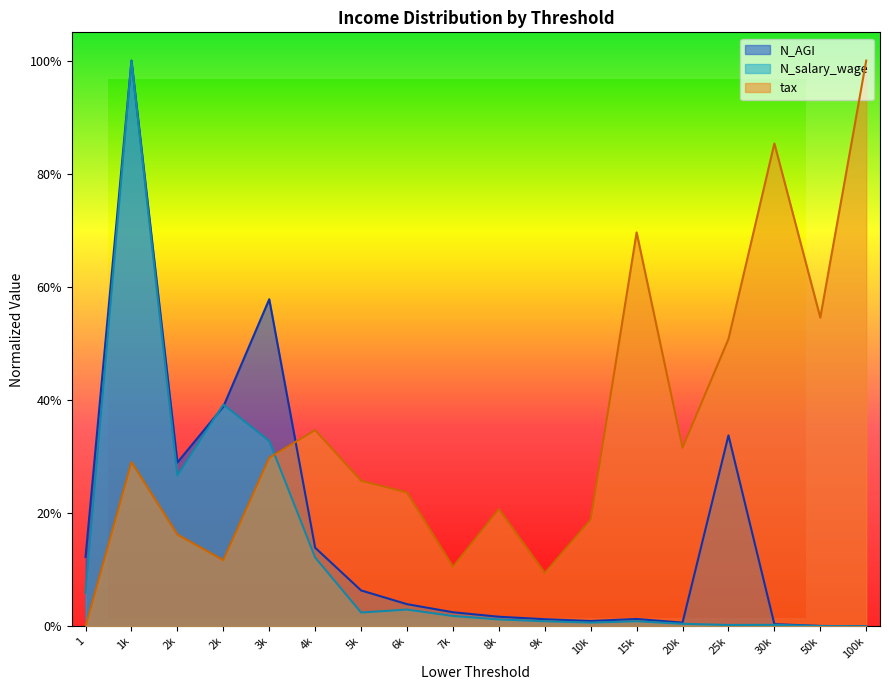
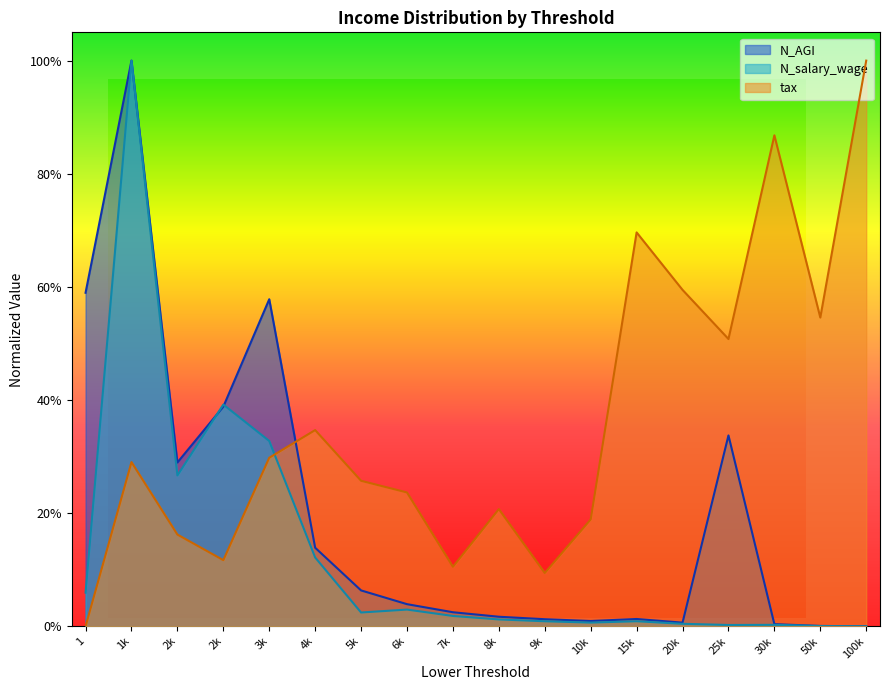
  {
    "N_AGI": {
-     "1": "12%",
+     "1": "59%",
      "3k": "58%",
      "4k": "14%",
      "5k": "6%",
      "6k": "4%",
      "7k": "2%",
      "8k": "2%",
      "25k": "34%"
    },
    "N_salary_wage": {
      "1": "6%",
      "3k": "33%",
      "4k": "12%",
      "5k": "2%",
      "6k": "3%",
      "7k": "2%",
      "8k": "1%",
      "25k": "0%"
    },
    "tax": {
      "1": "0%",
      "1k": "29%",
      "3k": "30%",
      "4k": "35%",
      "5k": "26%",
      "6k": "24%",
      "7k": "11%",
      "8k": "21%",
      "9k": "9%",
      "10k": "19%",
      "15k": "70%",
-     "20k": "32%",
+     "20k": "59%",
      "25k": "51%",
-     "30k": "85%",
+     "30k": "87%",
      "50k": "55%"
    }
  }
